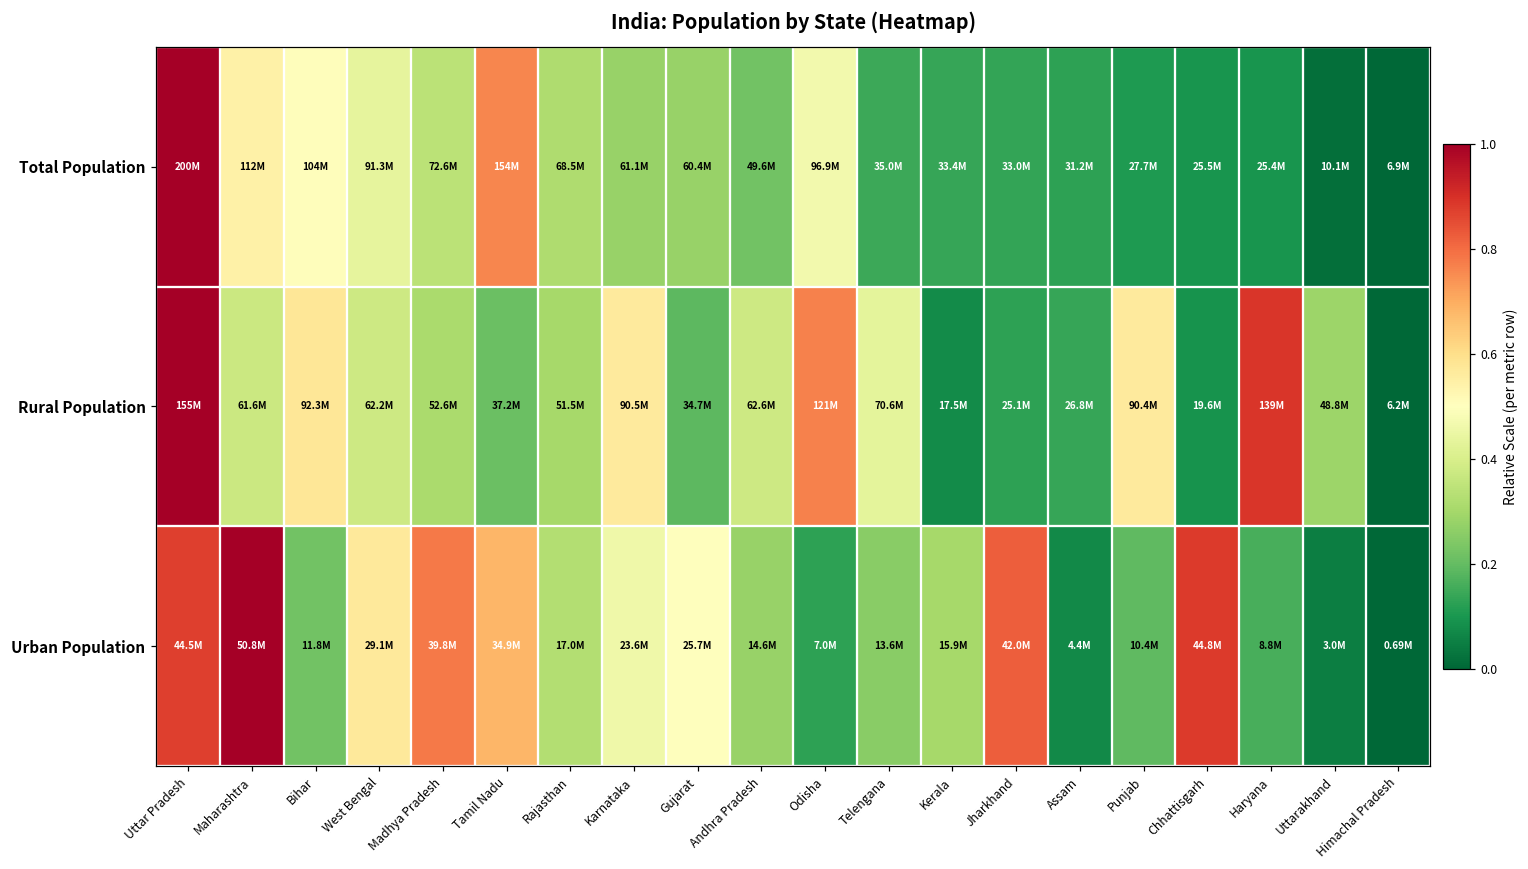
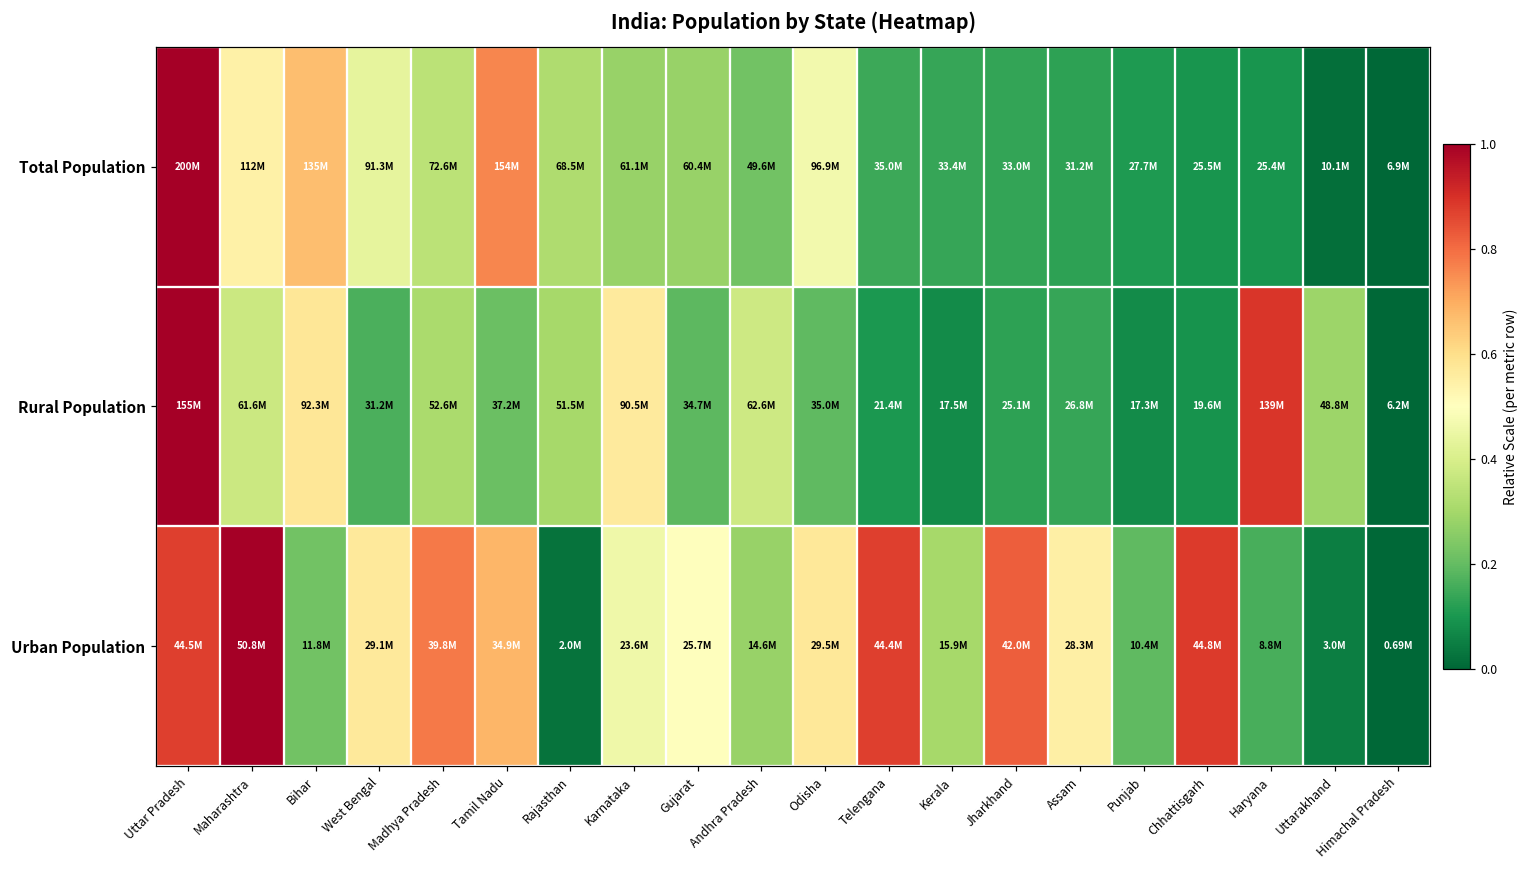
  {
    "Total Population": {
      "Uttar Pradesh": "200M",
      "Maharashtra": "112M",
-     "Bihar": "104M",
+     "Bihar": "135M",
      "West Bengal": "91.3M",
      "Madhya Pradesh": "72.6M",
      "Tamil Nadu": "154M",
      "Rajasthan": "68.5M",
      "Karnataka": "61.1M",
      "Gujarat": "60.4M",
      "Andhra Pradesh": "49.6M",
      "Odisha": "96.9M",
      "Telengana": "35.0M",
      "Kerala": "33.4M",
      "Jharkhand": "33.0M",
      "Assam": "31.2M",
      "Punjab": "27.7M",
      "Chhattisgarh": "25.5M",
      "Haryana": "25.4M",
      "Uttarakhand": "10.1M",
      "Himachal Pradesh": "6.9M"
    },
    "Rural Population": {
      "Uttar Pradesh": "155M",
      "Maharashtra": "61.6M",
      "Bihar": "92.3M",
-     "West Bengal": "62.2M",
+     "West Bengal": "31.2M",
      "Madhya Pradesh": "52.6M",
      "Tamil Nadu": "37.2M",
      "Rajasthan": "51.5M",
      "Karnataka": "90.5M",
      "Gujarat": "34.7M",
      "Andhra Pradesh": "62.6M",
-     "Odisha": "121M",
-     "Telengana": "70.6M",
+     "Odisha": "35.0M",
+     "Telengana": "21.4M",
      "Kerala": "17.5M",
      "Jharkhand": "25.1M",
      "Assam": "26.8M",
-     "Punjab": "90.4M",
+     "Punjab": "17.3M",
      "Chhattisgarh": "19.6M",
      "Haryana": "139M",
      "Uttarakhand": "48.8M",
      "Himachal Pradesh": "6.2M"
    },
    "Urban Population": {
      "Uttar Pradesh": "44.5M",
      "Maharashtra": "50.8M",
      "Bihar": "11.8M",
      "West Bengal": "29.1M",
      "Madhya Pradesh": "39.8M",
      "Tamil Nadu": "34.9M",
-     "Rajasthan": "17.0M",
+     "Rajasthan": "2.0M",
      "Karnataka": "23.6M",
      "Gujarat": "25.7M",
      "Andhra Pradesh": "14.6M",
-     "Odisha": "7.0M",
-     "Telengana": "13.6M",
+     "Odisha": "29.5M",
+     "Telengana": "44.4M",
      "Kerala": "15.9M",
      "Jharkhand": "42.0M",
-     "Assam": "4.4M",
+     "Assam": "28.3M",
      "Punjab": "10.4M",
      "Chhattisgarh": "44.8M",
      "Haryana": "8.8M",
      "Uttarakhand": "3.0M",
      "Himachal Pradesh": "0.69M"
    }
  }
